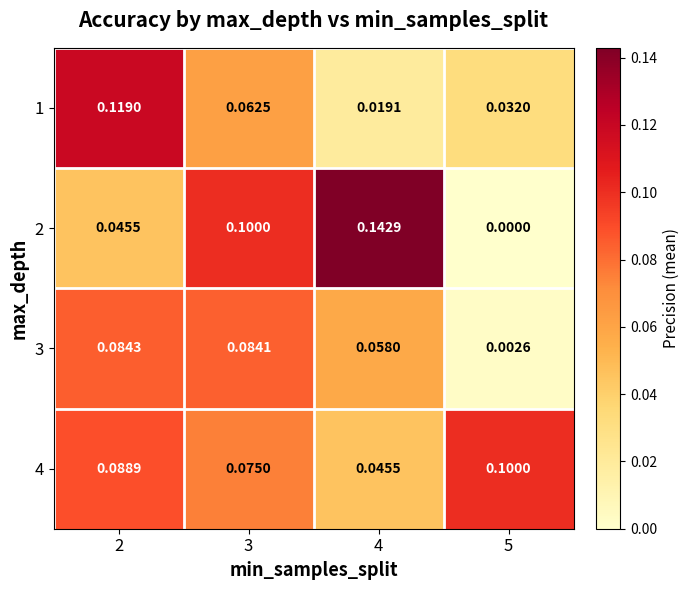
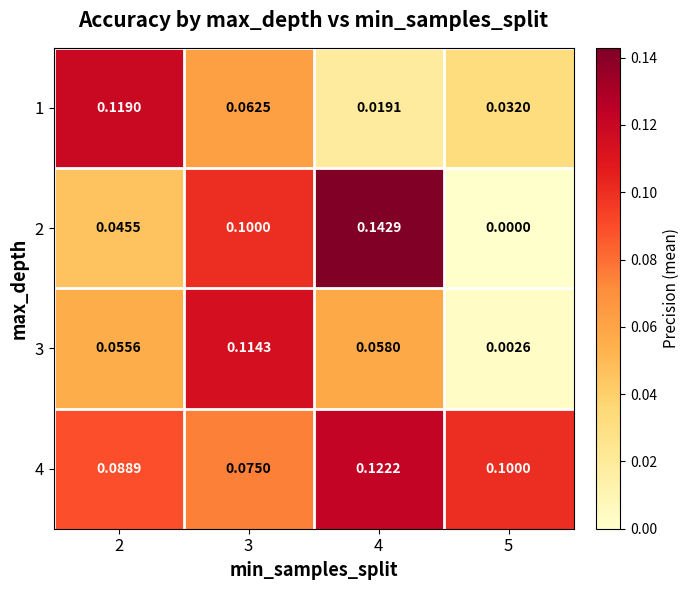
  {
    "1": {
      "2": 0.1190,
      "3": 0.0625,
      "4": 0.0191,
      "5": 0.0320
    },
    "2": {
      "2": 0.0455,
      "3": 0.1000,
      "4": 0.1429,
      "5": 0.0000
    },
    "3": {
-     "2": 0.0843,
-     "3": 0.0841,
+     "2": 0.0556,
+     "3": 0.1143,
      "4": 0.0580,
      "5": 0.0026
    },
    "4": {
      "2": 0.0889,
      "3": 0.0750,
-     "4": 0.0455,
+     "4": 0.1222,
      "5": 0.1000
    }
  }
